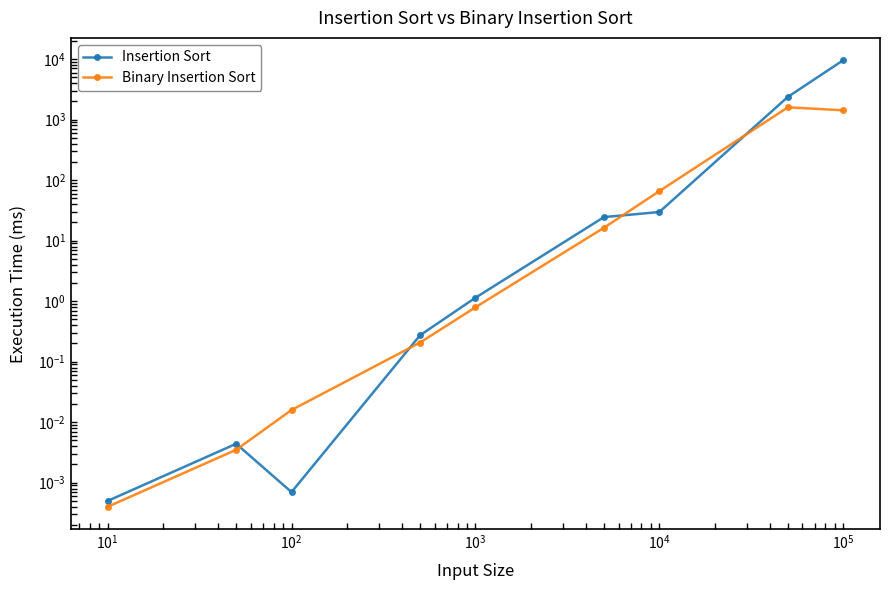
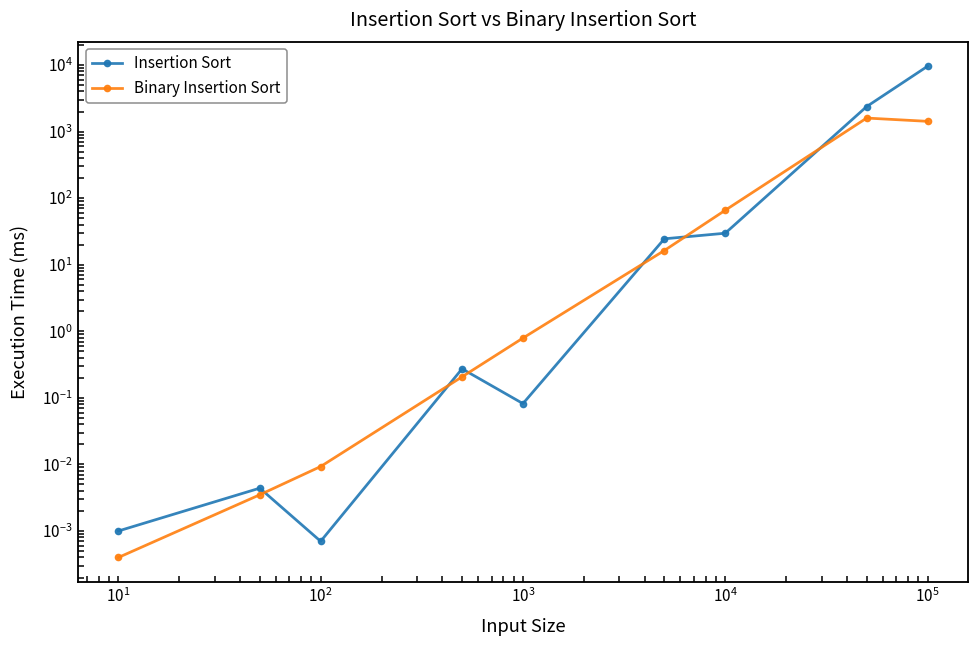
  {
    "Insertion Sort": {
-     "10^1": 0.0005,
+     "10^1": 0.0010,
      "10^2": 0.0007,
-     "10^3": 1.1,
+     "10^3": 0.08,
      "10^4": 30,
      "10^5": 10000
    },
    "Binary Insertion Sort": {
      "10^1": 0.0004,
-     "10^2": 0.016,
+     "10^2": 0.009,
      "10^3": 0.8,
      "10^4": 70,
      "10^5": 1400
    }
  }
